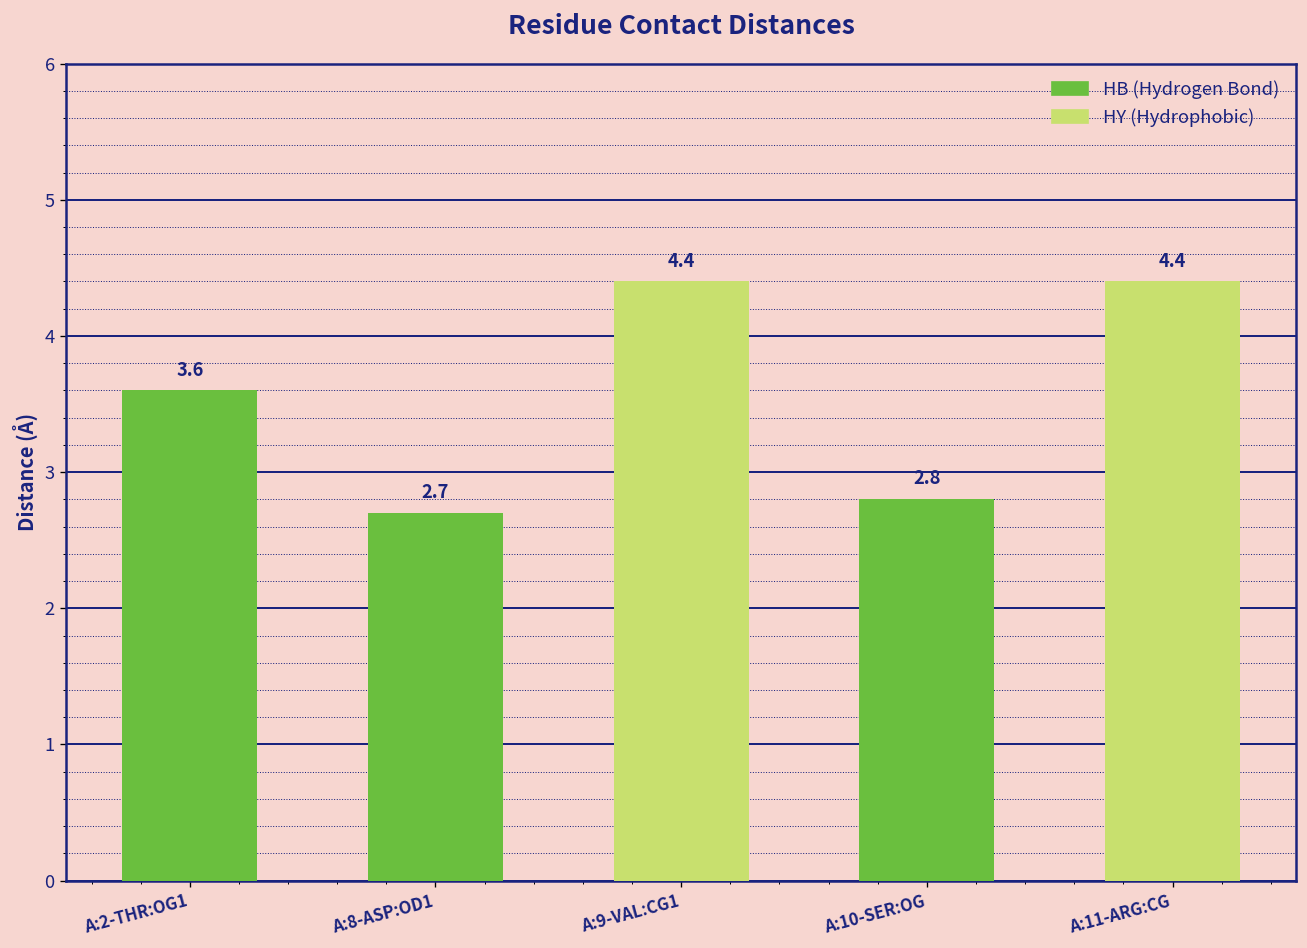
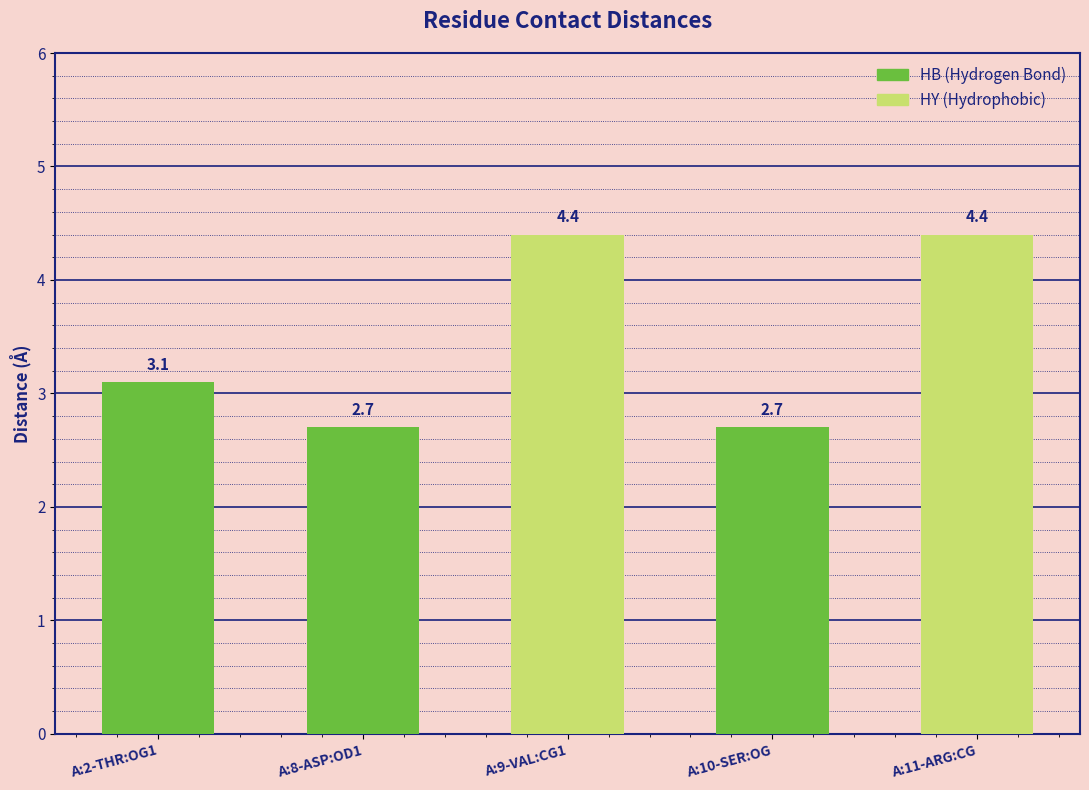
  {
-   "A:2-THR:OG1": 3.6,
+   "A:2-THR:OG1": 3.1,
    "A:8-ASP:OD1": 2.7,
    "A:9-VAL:CG1": 4.4,
-   "A:10-SER:OG": 2.8,
+   "A:10-SER:OG": 2.7,
    "A:11-ARG:CG": 4.4
  }
